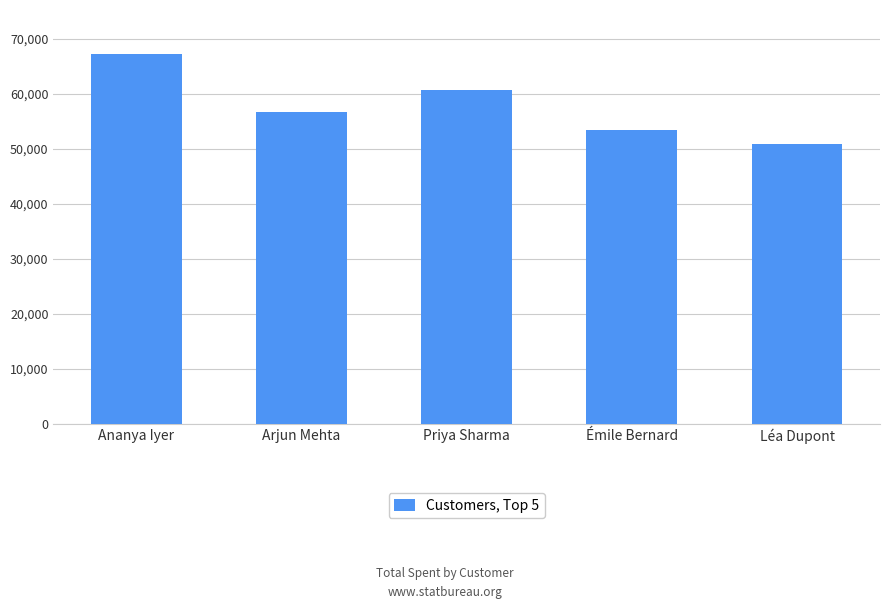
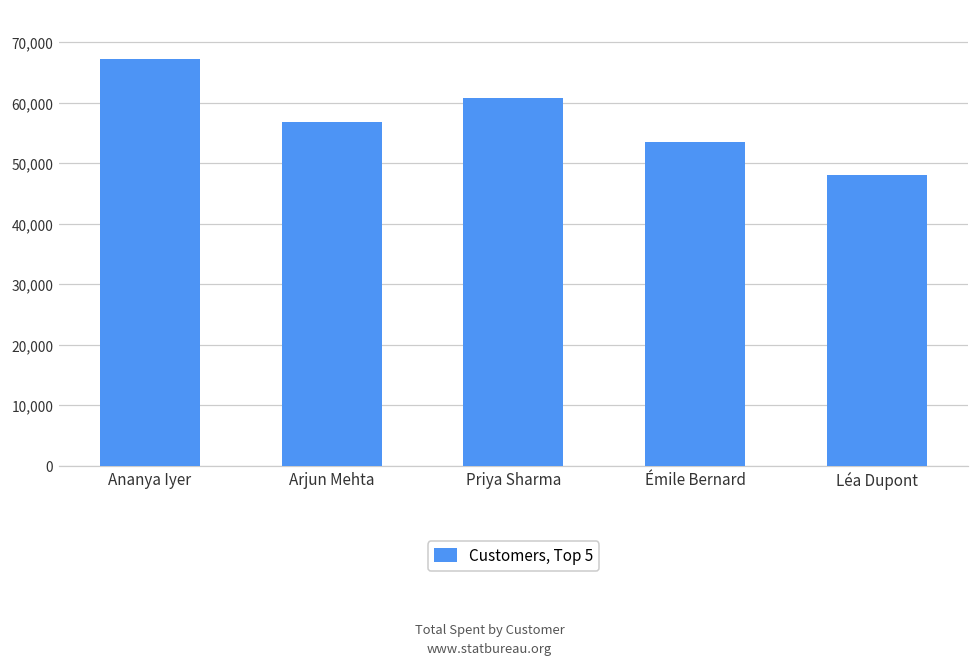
  {
    "Ananya Iyer": "67,000",
    "Arjun Mehta": "57,000",
    "Priya Sharma": "61,000",
    "Émile Bernard": "54,000",
-   "Léa Dupont": "51,000"
+   "Léa Dupont": "48,000"
  }
